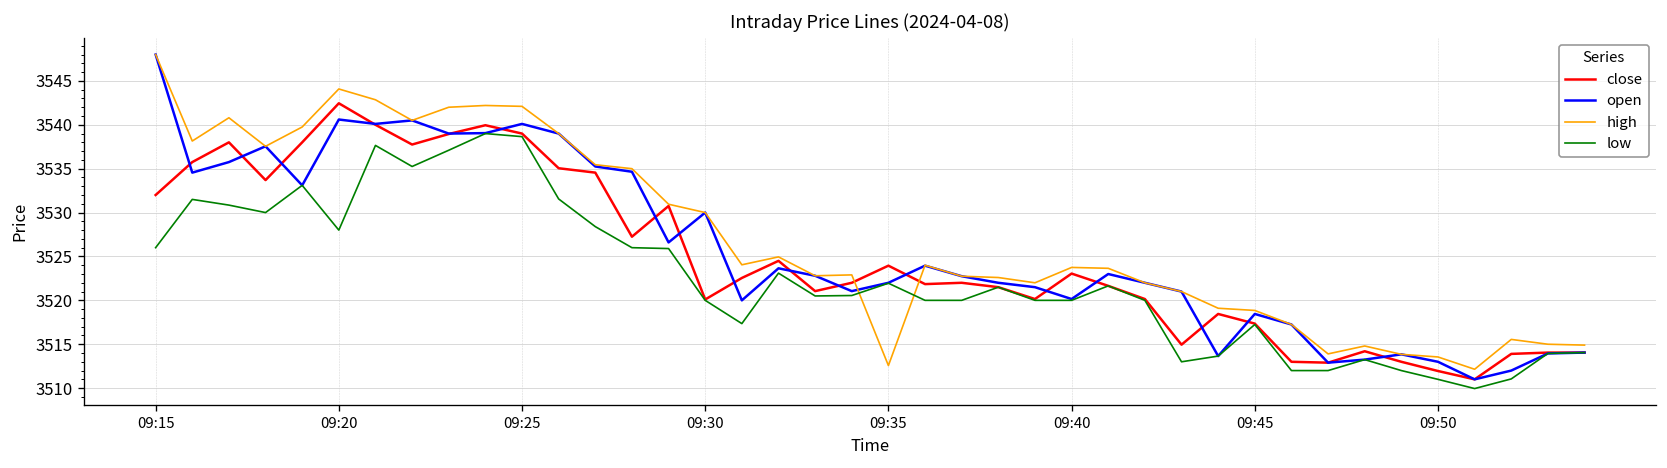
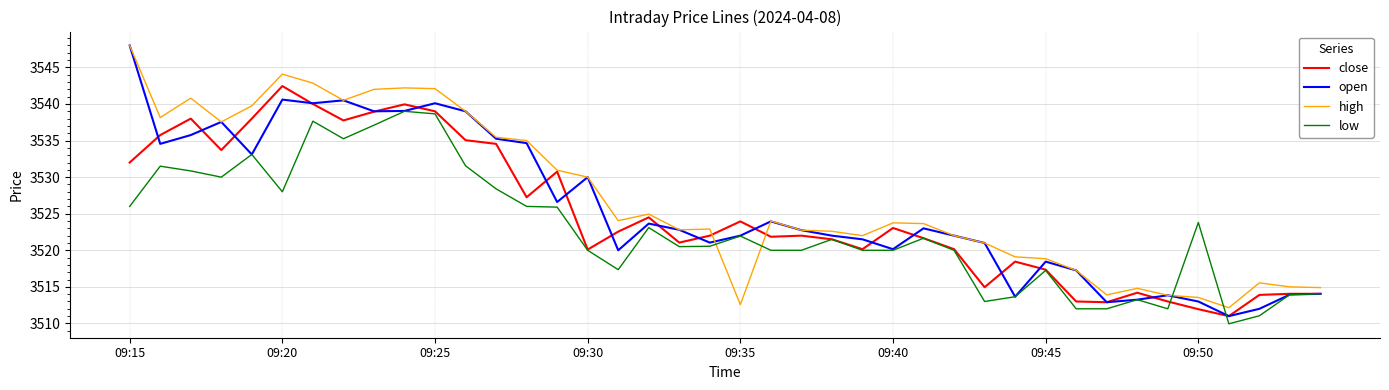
  {
    "close": {
      "09:15": 3532,
      "09:20": 3542,
      "09:25": 3539,
      "09:35": 3524,
      "09:40": 3523,
      "09:50": 3512
    },
    "open": {
      "09:20": 3541,
      "09:25": 3540,
      "09:45": 3518,
      "09:50": 3513
    },
    "high": {
      "09:20": 3544,
      "09:25": 3542,
      "09:35": 3513,
      "09:40": 3524,
      "09:45": 3519,
      "09:50": 3514
    },
    "low": {
      "09:15": 3526,
      "09:20": 3528,
      "09:25": 3539,
-     "09:50": 3511
+     "09:50": 3524
    }
  }
